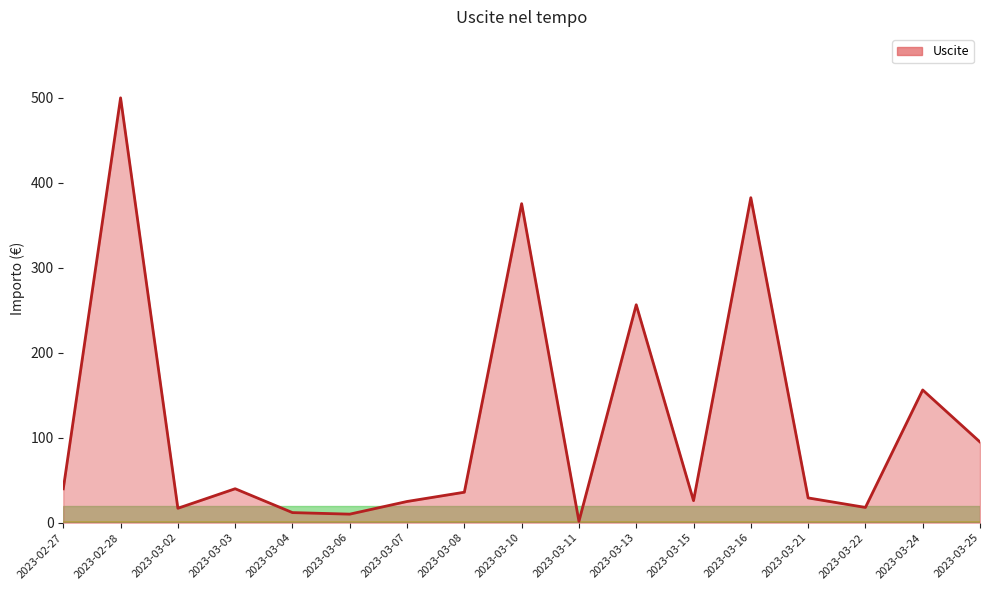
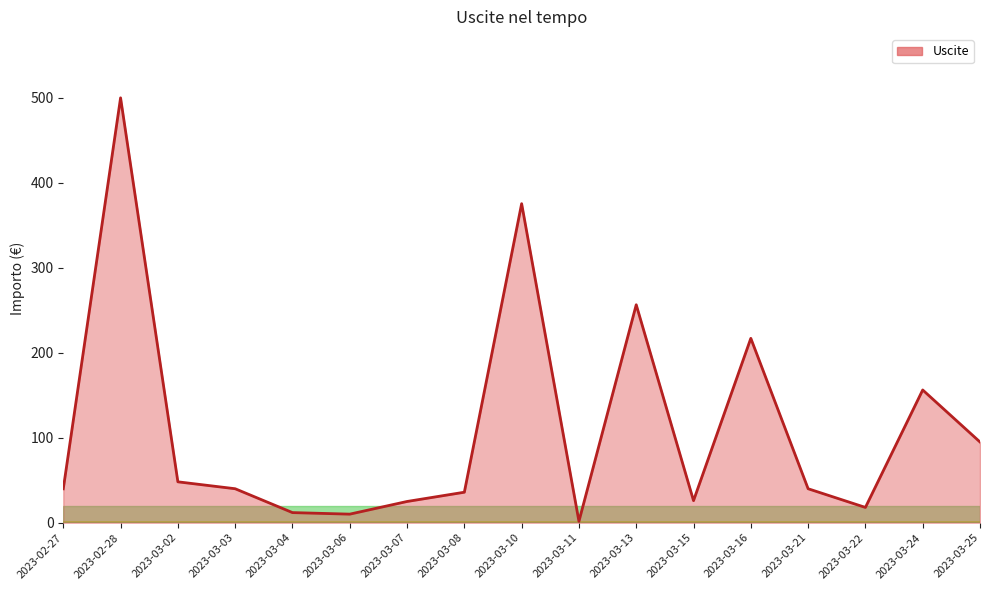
  {
    "2023-02-27": 40,
    "2023-02-28": 500,
-   "2023-03-02": 20,
+   "2023-03-02": 50,
    "2023-03-03": 40,
    "2023-03-04": 10,
    "2023-03-06": 10,
    "2023-03-07": 30,
    "2023-03-08": 40,
    "2023-03-10": 380,
    "2023-03-11": 0,
    "2023-03-13": 260,
    "2023-03-15": 30,
-   "2023-03-16": 380,
-   "2023-03-21": 30,
+   "2023-03-16": 220,
+   "2023-03-21": 40,
    "2023-03-22": 20,
    "2023-03-24": 160,
    "2023-03-25": 100
  }
